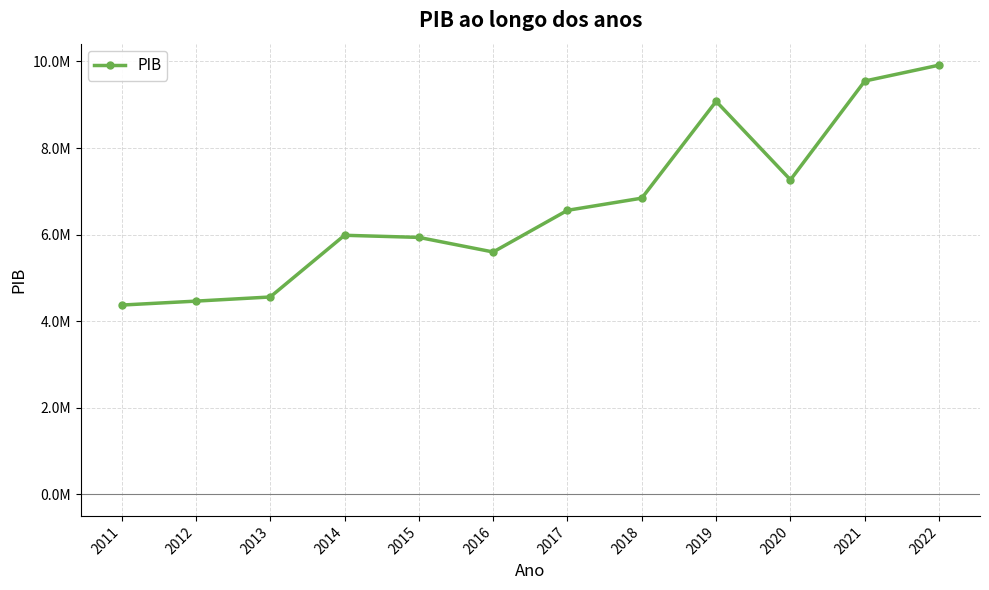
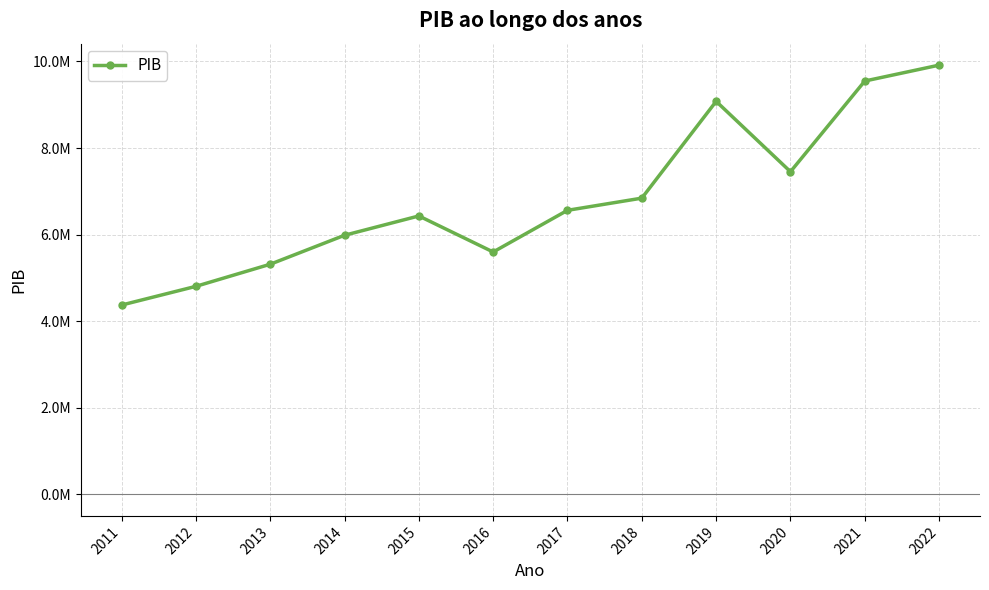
  {
    "2011": 4400000,
-   "2012": 4500000,
-   "2013": 4600000,
+   "2012": 4800000,
+   "2013": 5300000,
    "2014": 6000000,
-   "2015": 5900000,
+   "2015": 6400000,
    "2016": 5600000,
    "2017": 6600000,
    "2018": 6800000,
    "2019": 9100000,
-   "2020": 7300000,
+   "2020": 7500000,
    "2021": 9500000,
    "2022": 9900000
  }
